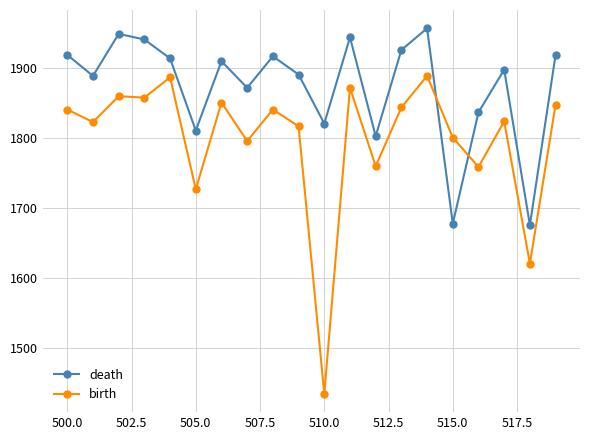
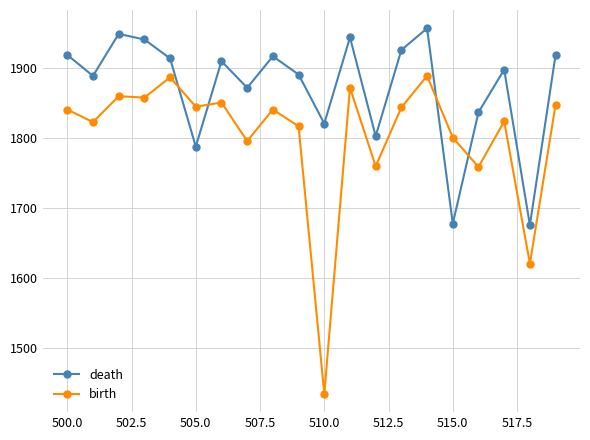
  {
    "death": {
      "500.0": 1920,
-     "505.0": 1810,
+     "505.0": 1790,
      "510.0": 1820,
      "515.0": 1680
    },
    "birth": {
      "500.0": 1840,
-     "505.0": 1730,
+     "505.0": 1850,
      "510.0": 1440,
      "515.0": 1800
    }
  }
